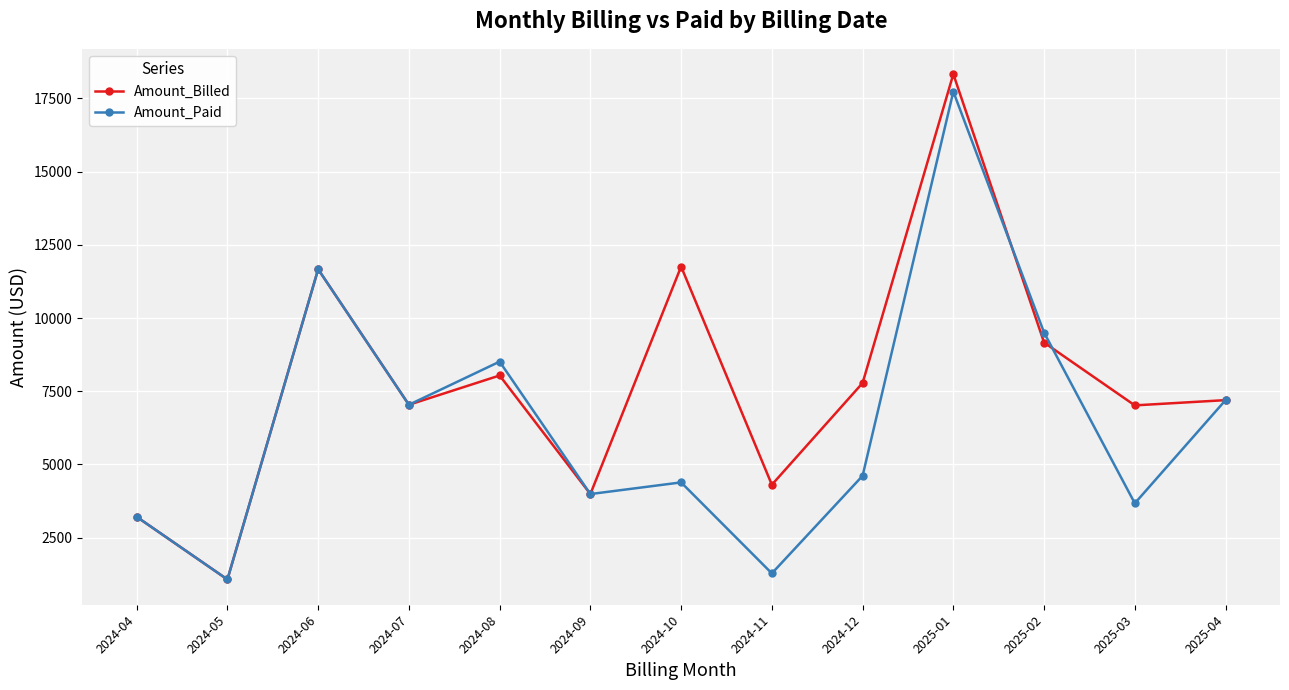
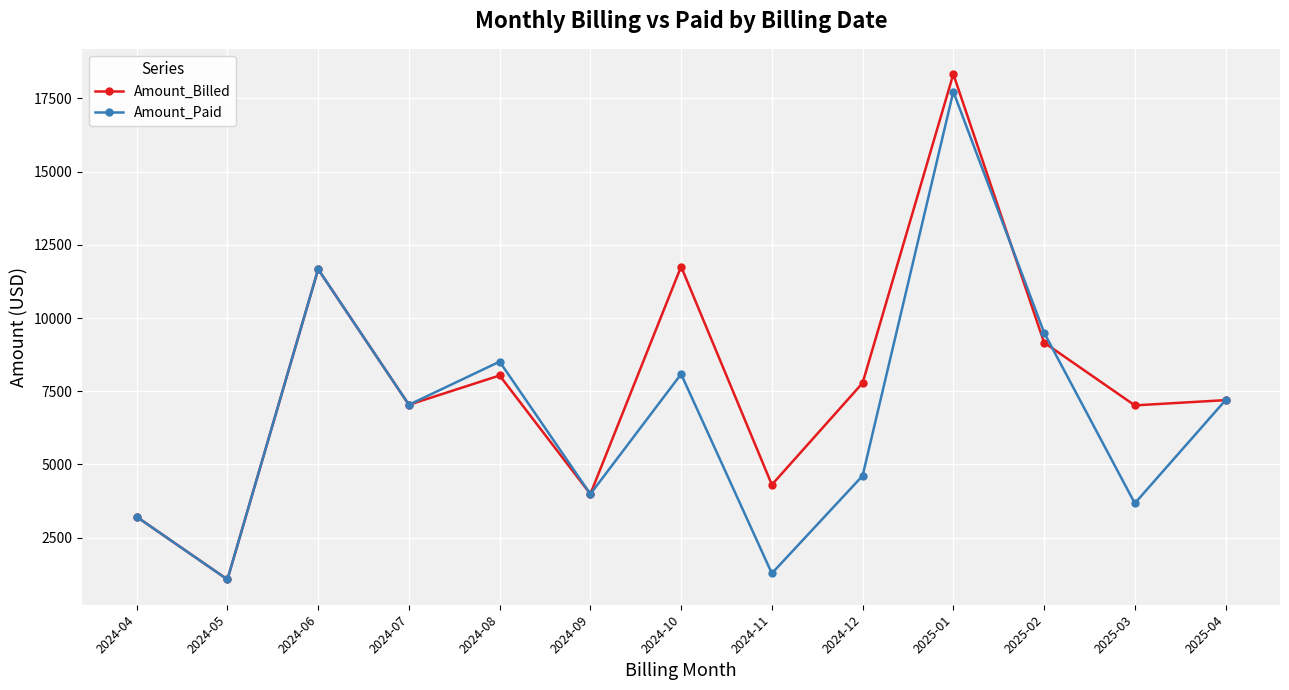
  {
    "Amount_Billed": {
      "2024-08": 8000,
      "2024-10": 11800,
      "2024-11": 4300,
      "2024-12": 7800,
      "2025-01": 18300,
      "2025-02": 9200,
      "2025-03": 7000
    },
    "Amount_Paid": {
      "2024-08": 8500,
-     "2024-10": 4400,
+     "2024-10": 8100,
      "2024-11": 1300,
      "2024-12": 4600,
      "2025-01": 17700,
      "2025-02": 9500,
      "2025-03": 3700
    }
  }
